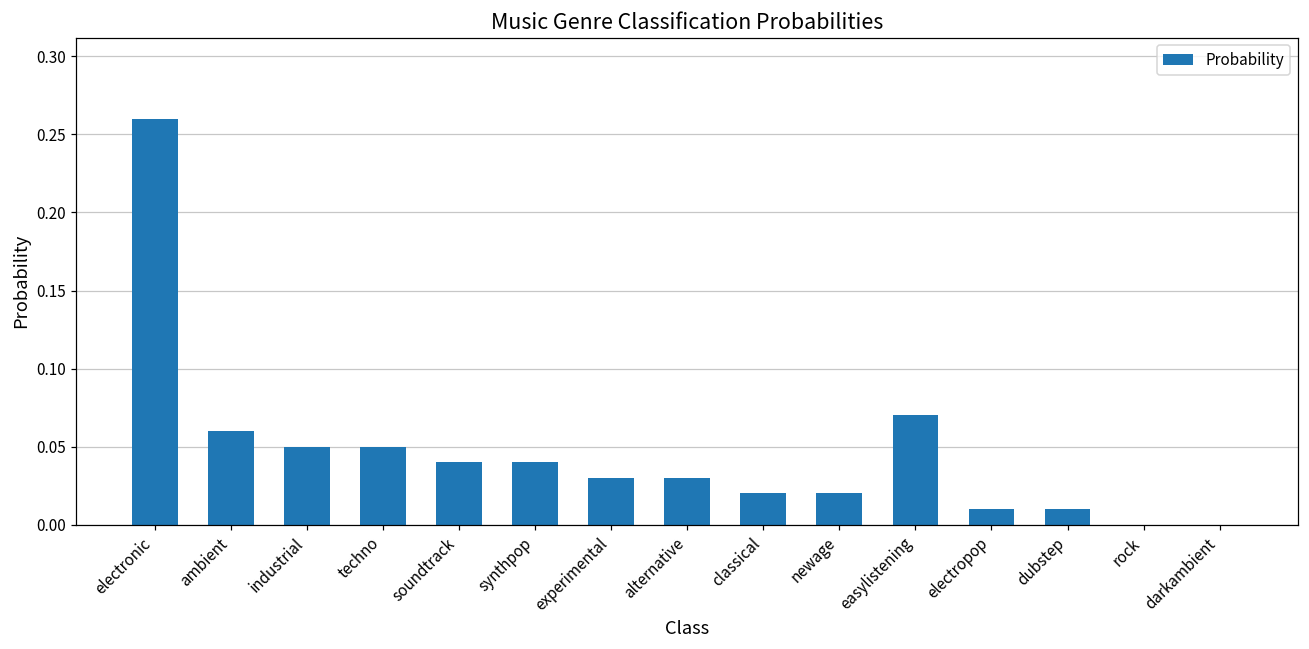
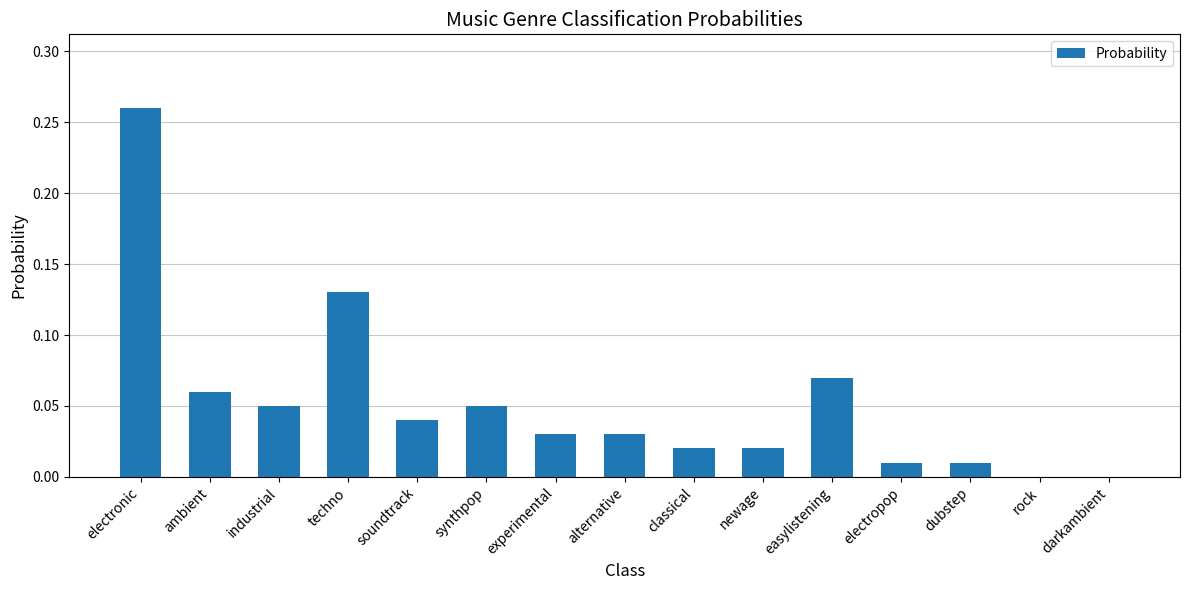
  {
    "electronic": 0.26,
    "ambient": 0.06,
    "industrial": 0.05,
-   "techno": 0.05,
+   "techno": 0.13,
    "soundtrack": 0.04,
-   "synthpop": 0.04,
+   "synthpop": 0.05,
    "experimental": 0.03,
    "alternative": 0.03,
    "classical": 0.02,
    "newage": 0.02,
    "easylistening": 0.07,
    "electropop": 0.01,
    "dubstep": 0.01,
    "rock": 0.00,
    "darkambient": 0.00
  }
